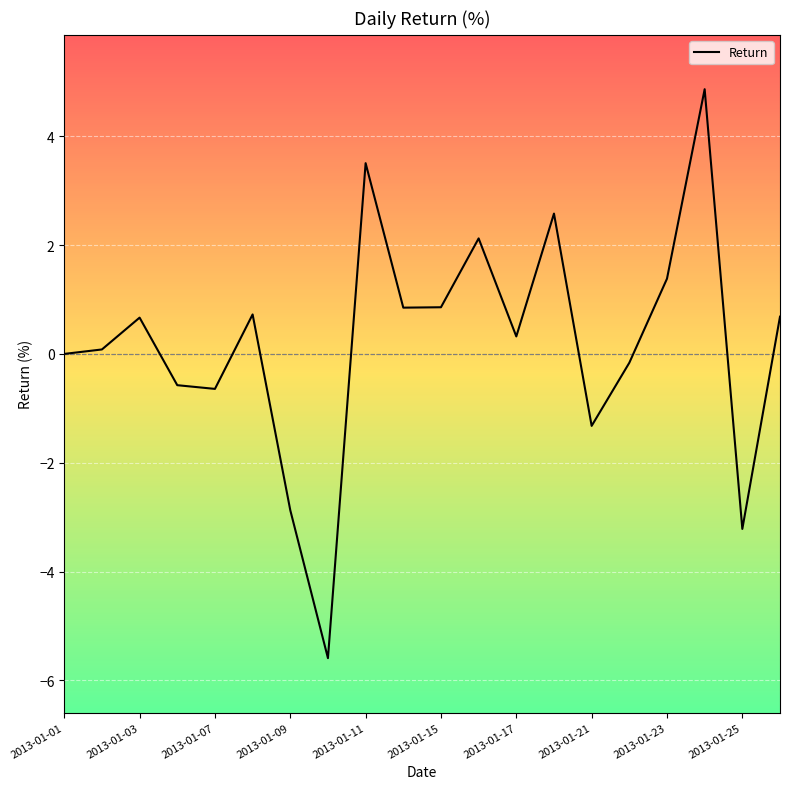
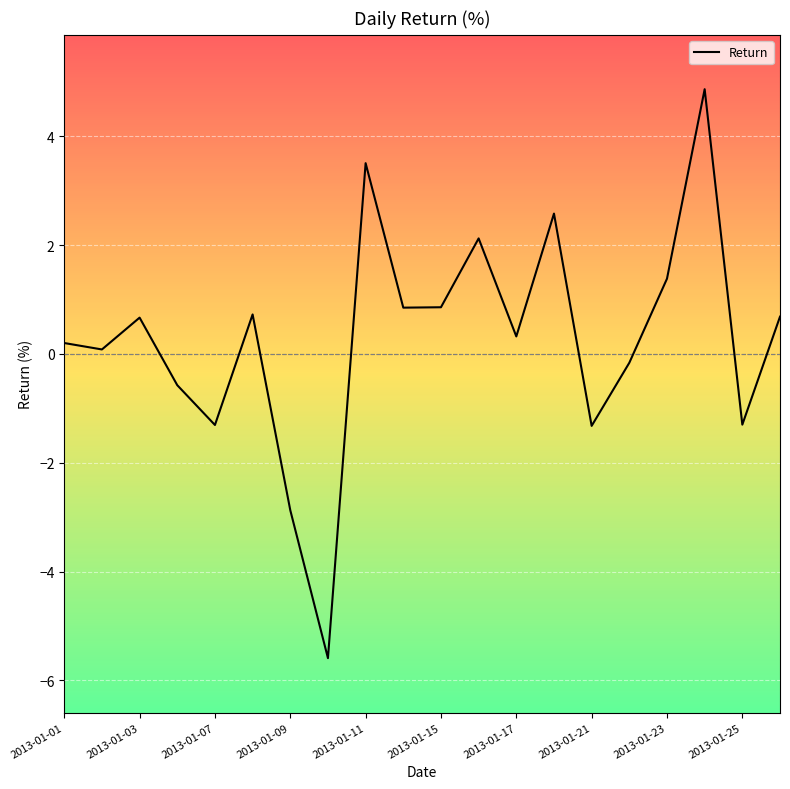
  {
-   "2013-01-01": 0.0,
+   "2013-01-01": 0.2,
    "2013-01-03": 0.7,
-   "2013-01-07": -0.6,
+   "2013-01-07": -1.3,
    "2013-01-09": -2.9,
    "2013-01-11": 3.5,
    "2013-01-15": 0.9,
    "2013-01-17": 0.3,
    "2013-01-21": -1.3,
    "2013-01-23": 1.4,
-   "2013-01-25": -3.2
+   "2013-01-25": -1.3
  }
